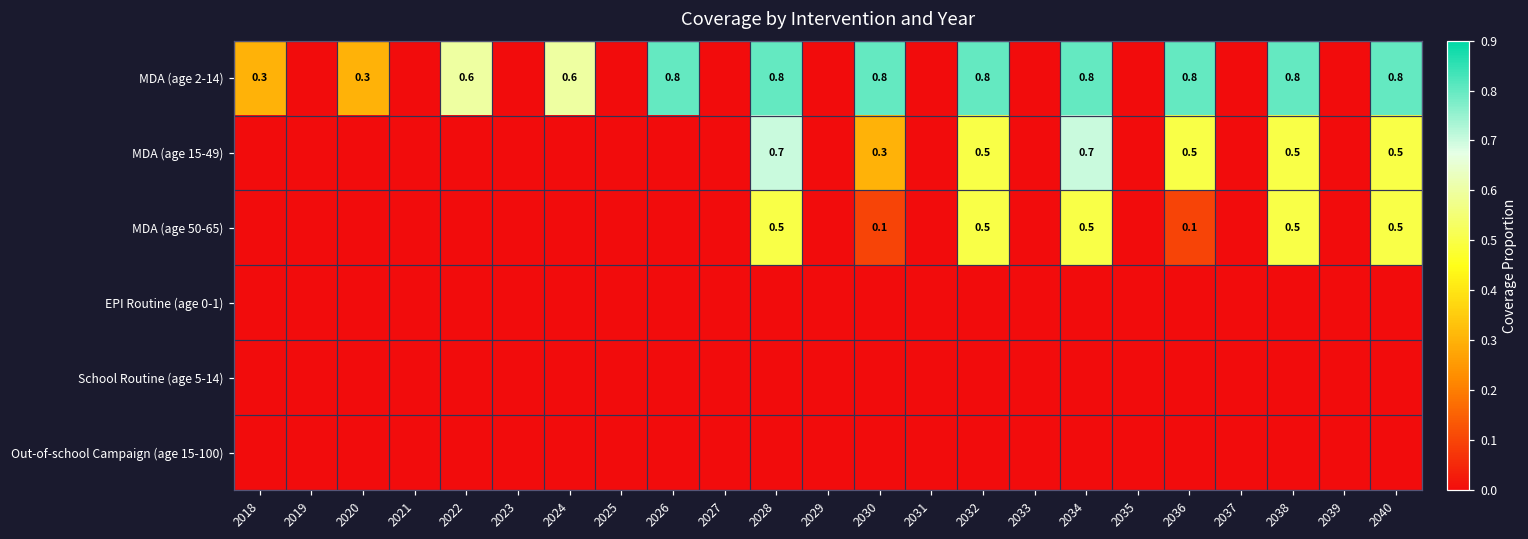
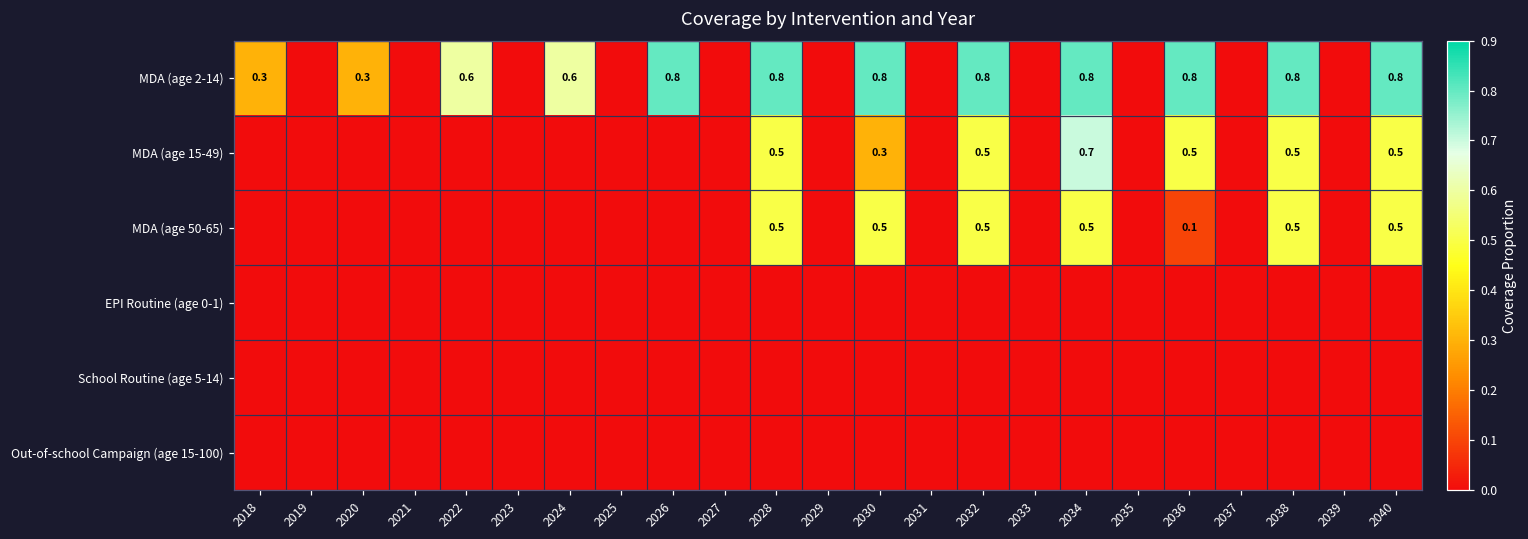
  {
    "MDA (age 2-14)": {
      "2018": 0.3,
      "2020": 0.3,
      "2022": 0.6,
      "2024": 0.6,
      "2026": 0.8,
      "2028": 0.8,
      "2030": 0.8,
      "2032": 0.8,
      "2034": 0.8,
      "2036": 0.8,
      "2038": 0.8,
      "2040": 0.8
    },
    "MDA (age 15-49)": {
-     "2028": 0.7,
+     "2028": 0.5,
      "2030": 0.3,
      "2032": 0.5,
      "2034": 0.7,
      "2036": 0.5,
      "2038": 0.5,
      "2040": 0.5
    },
    "MDA (age 50-65)": {
      "2028": 0.5,
-     "2030": 0.1,
+     "2030": 0.5,
      "2032": 0.5,
      "2034": 0.5,
      "2036": 0.1,
      "2038": 0.5,
      "2040": 0.5
    }
  }
